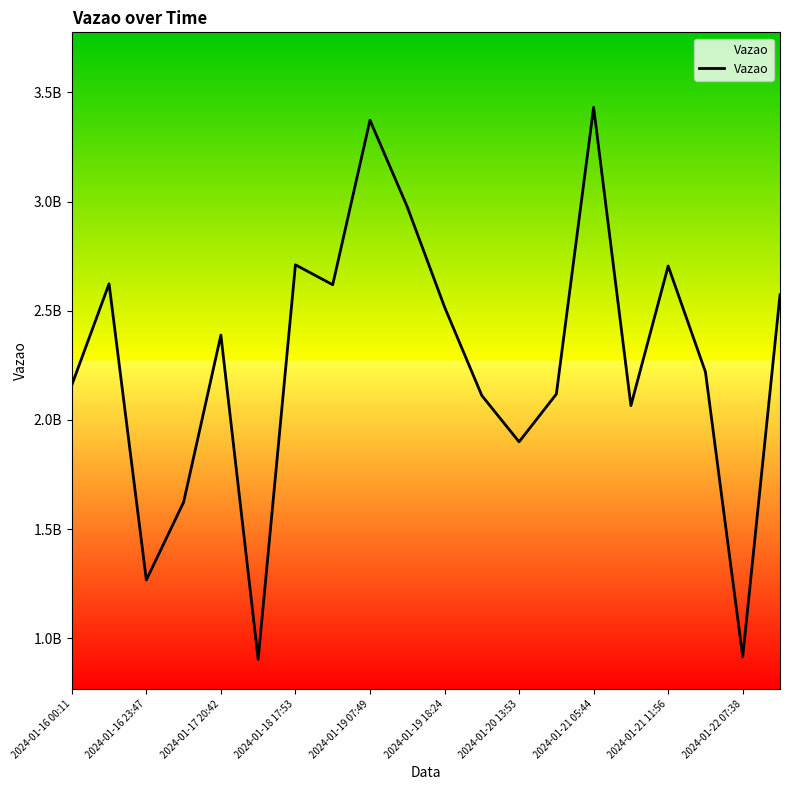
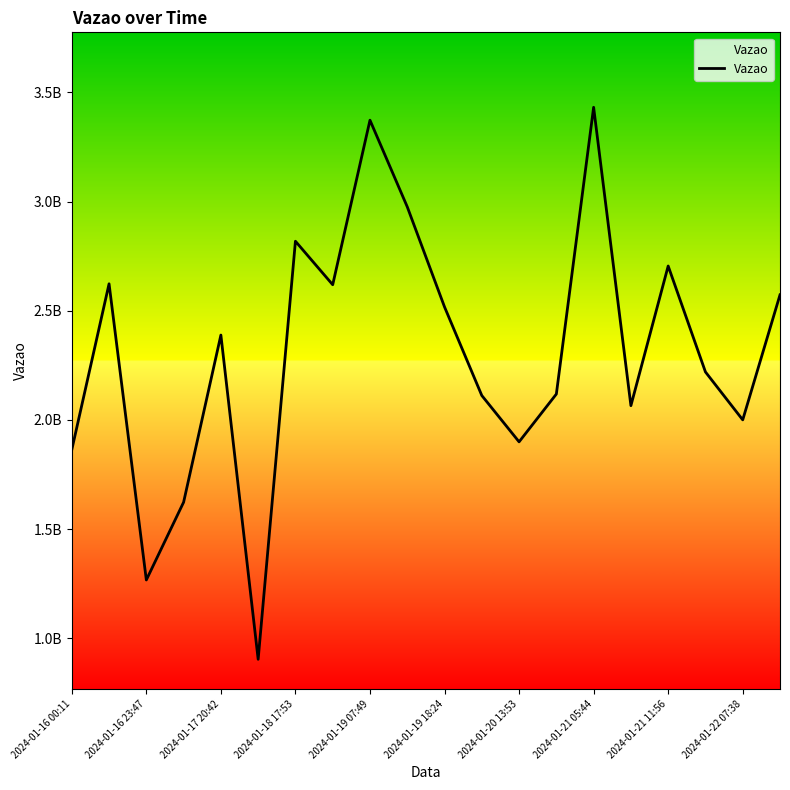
  {
-   "2024-01-16 00:11": 2160000000,
+   "2024-01-16 00:11": 1860000000,
    "2024-01-16 23:47": 1270000000,
    "2024-01-17 20:42": 2390000000,
-   "2024-01-18 17:53": 2710000000,
+   "2024-01-18 17:53": 2820000000,
    "2024-01-19 07:49": 3370000000,
    "2024-01-19 18:24": 2520000000,
    "2024-01-20 13:53": 1900000000,
    "2024-01-21 05:44": 3430000000,
    "2024-01-21 11:56": 2700000000,
-   "2024-01-22 07:38": 920000000
+   "2024-01-22 07:38": 2000000000
  }
